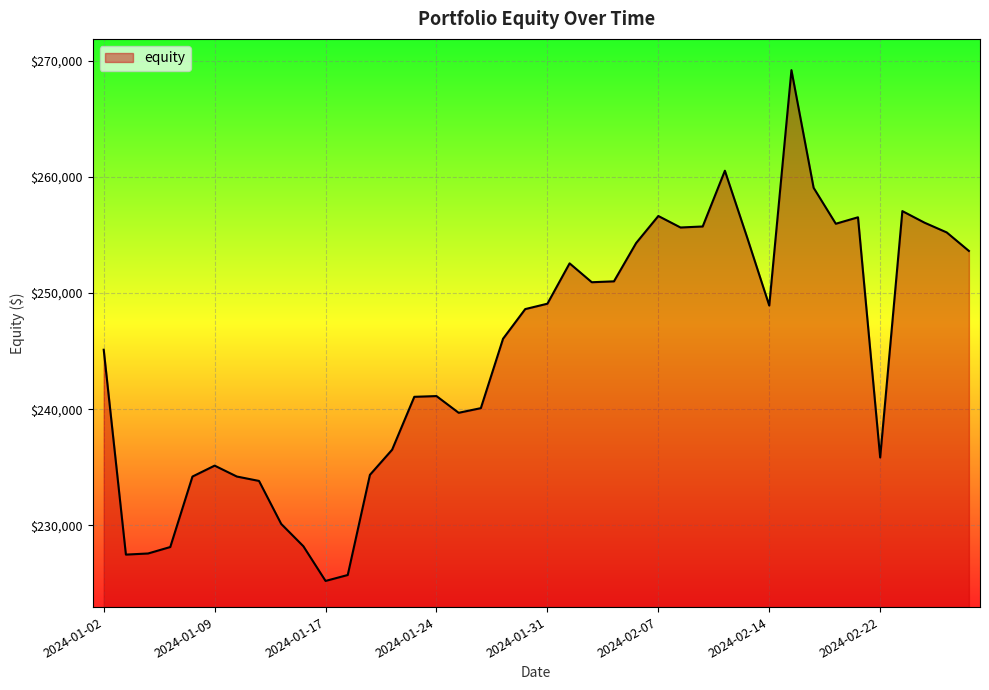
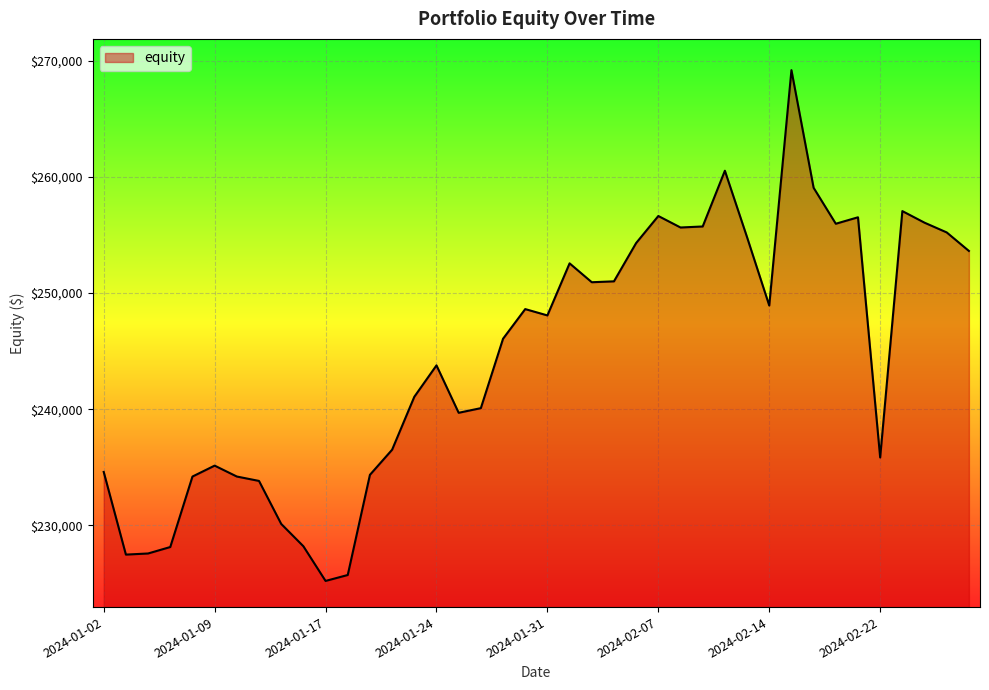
  {
-   "2024-01-02": "$245,100",
+   "2024-01-02": "$234,600",
    "2024-01-09": "$235,100",
    "2024-01-17": "$225,200",
-   "2024-01-24": "$241,100",
-   "2024-01-31": "$249,100",
+   "2024-01-24": "$243,800",
+   "2024-01-31": "$248,100",
    "2024-02-07": "$256,600",
    "2024-02-14": "$248,900",
    "2024-02-22": "$235,800"
  }
